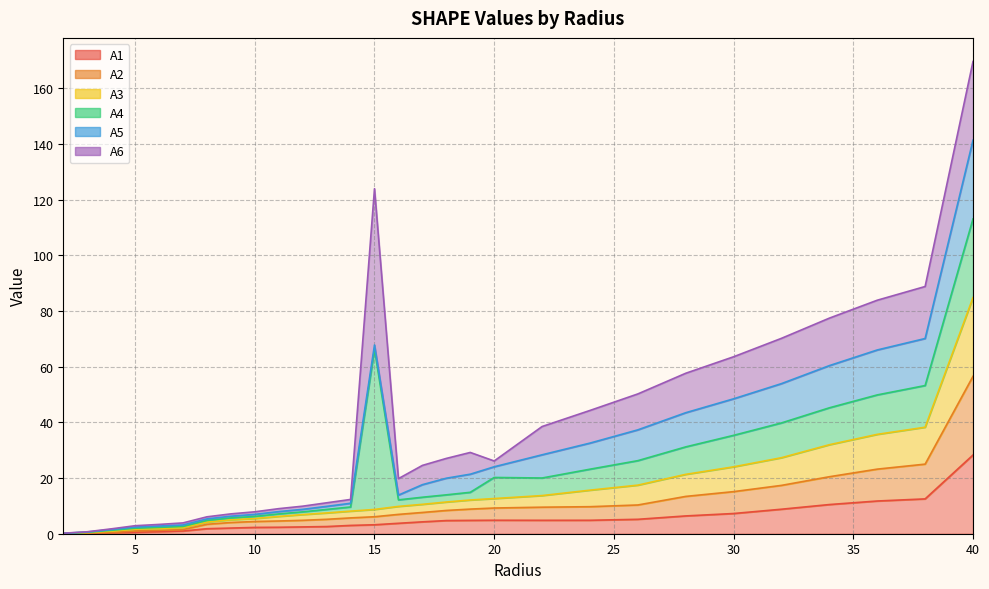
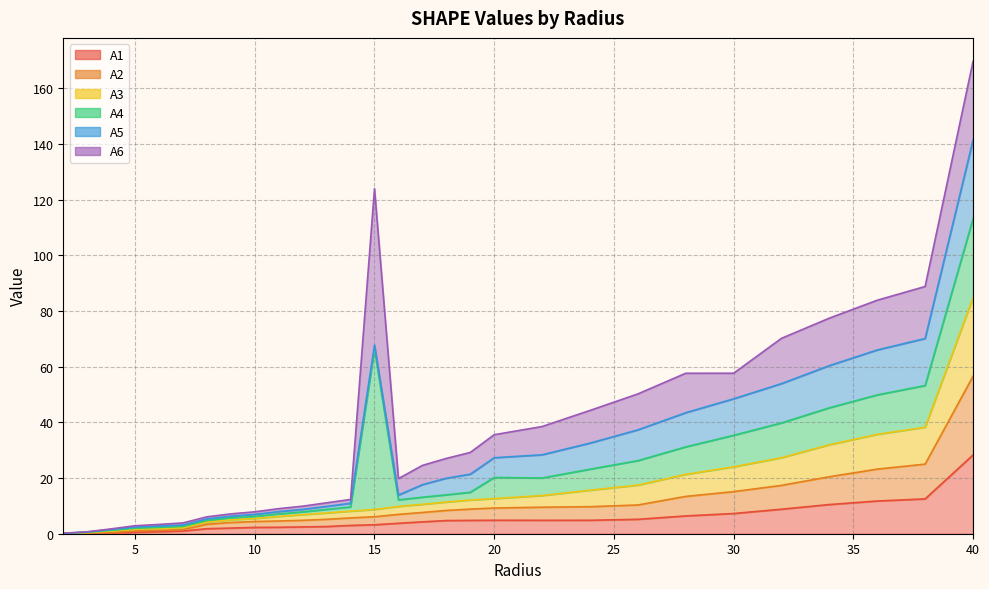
  {
    "A4": {
      "15": 58,
      "20": 8,
      "30": 11,
      "40": 28
    },
    "A5": {
      "15": 1,
-     "20": 4,
+     "20": 7,
      "30": 13,
      "40": 28
    },
    "A6": {
      "10": 1,
      "15": 56,
-     "20": 2,
-     "30": 15,
+     "20": 8,
+     "30": 9,
      "40": 28
    }
  }
